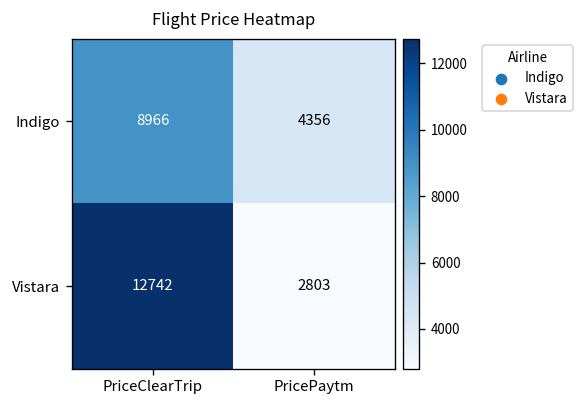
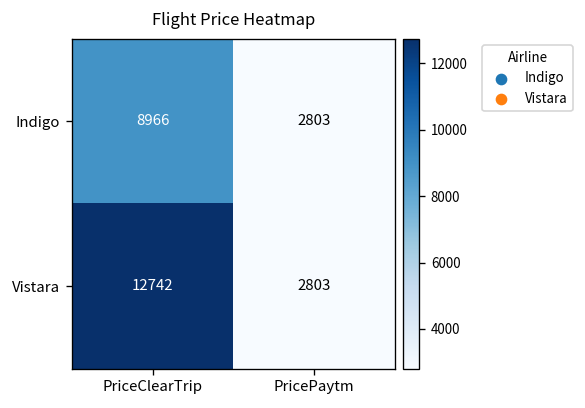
  {
    "Indigo": {
      "PriceClearTrip": 8966,
-     "PricePaytm": 4356
+     "PricePaytm": 2803
    },
    "Vistara": {
      "PriceClearTrip": 12742,
      "PricePaytm": 2803
    }
  }
